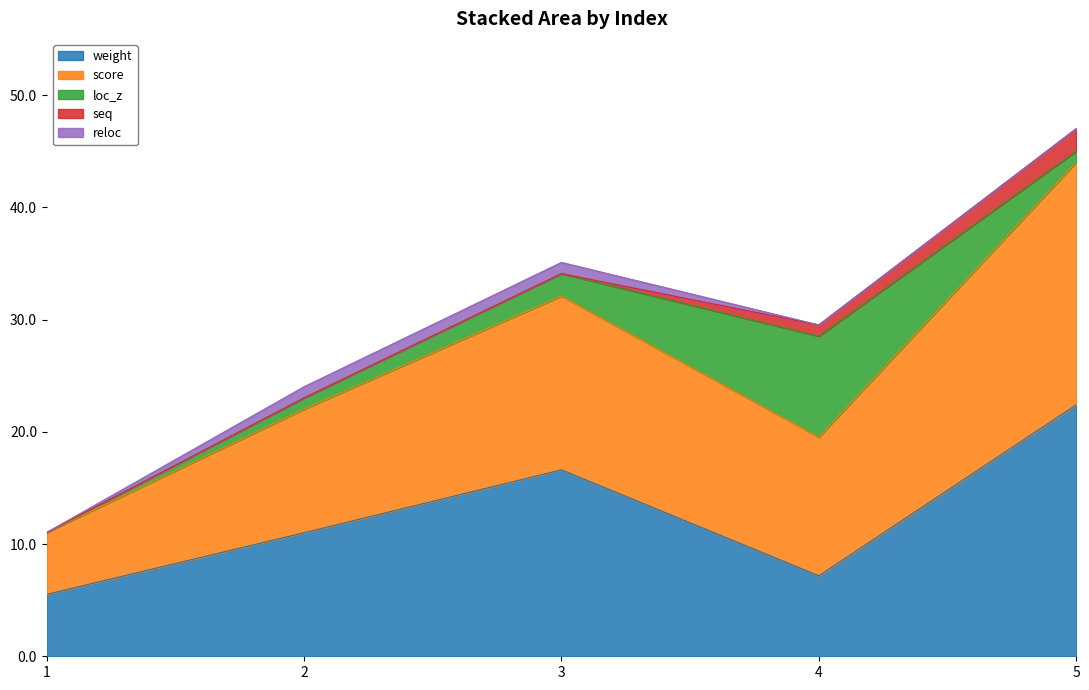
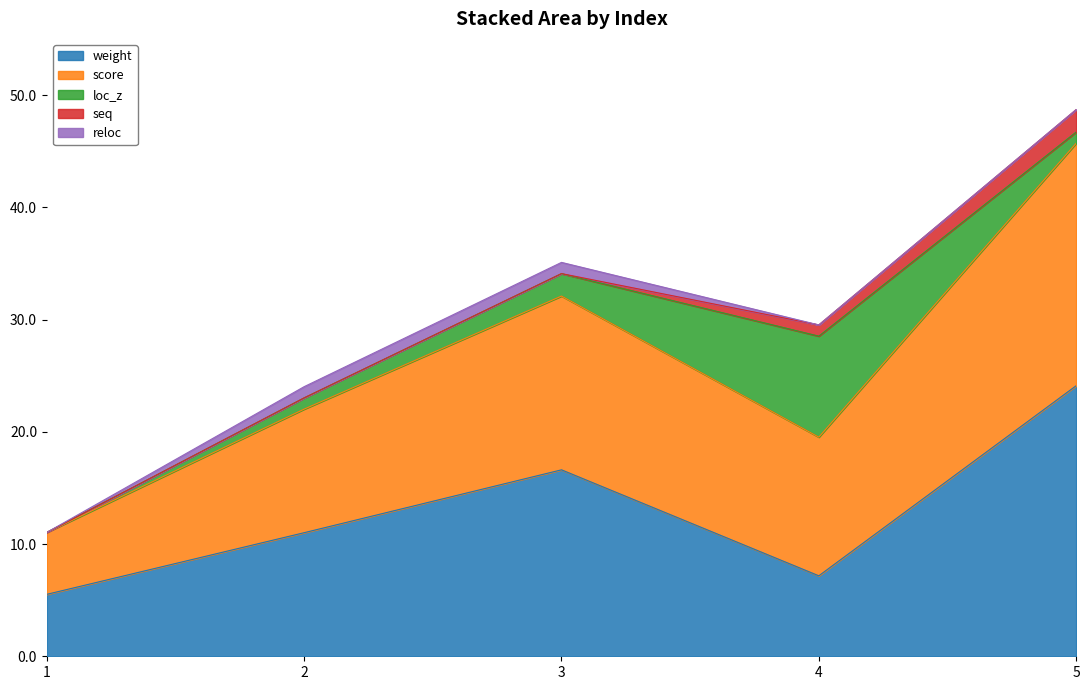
  {
    "weight": {
      "1": 5.5,
      "2": 11.0,
      "3": 16.6,
      "4": 7.2,
-     "5": 22.4
+     "5": 24.1
    },
    "score": {
      "2": 11.0,
      "3": 15.5,
      "4": 12.4,
      "5": 21.6
    },
    "loc_z": {
      "4": 9.0,
      "5": 1.0
    },
    "reloc": {
      "2": 1.0,
      "3": 1.0
    }
  }
